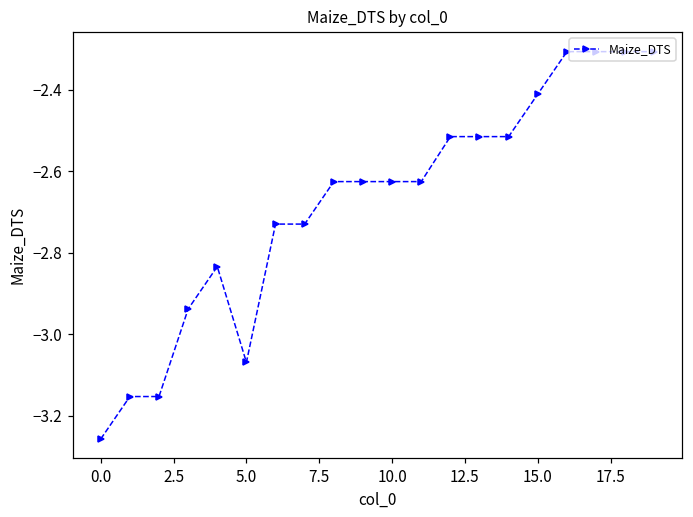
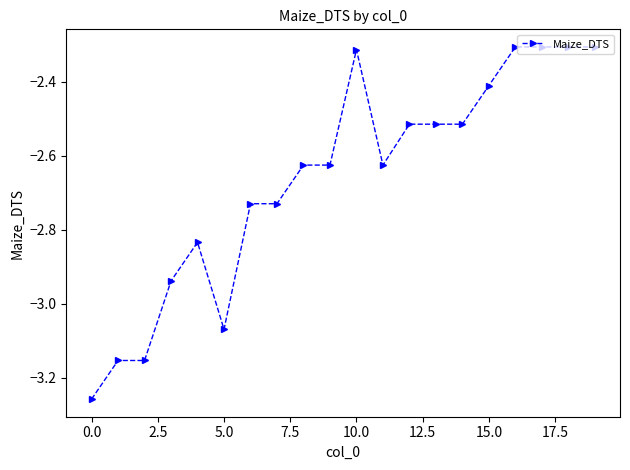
  {
    "0.0": -3.26,
    "5.0": -3.07,
-   "10.0": -2.63,
+   "10.0": -2.31,
    "15.0": -2.41
  }
